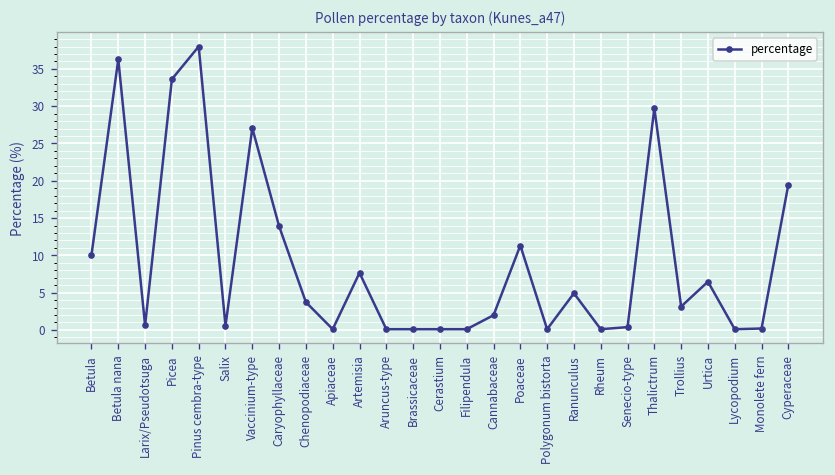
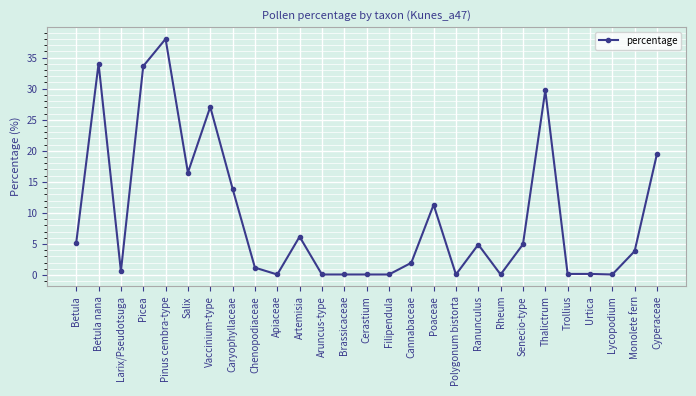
  {
-   "Betula": 10,
-   "Betula nana": 36,
+   "Betula": 5,
+   "Betula nana": 34,
    "Larix/Pseudotsuga": 1,
    "Picea": 34,
    "Pinus cembra-type": 38,
-   "Salix": 1,
+   "Salix": 16,
    "Vaccinium-type": 27,
    "Caryophyllaceae": 14,
-   "Chenopodiaceae": 4,
+   "Chenopodiaceae": 1,
    "Apiaceae": 0,
-   "Artemisia": 8,
+   "Artemisia": 6,
    "Aruncus-type": 0,
    "Brassicaceae": 0,
    "Cerastium": 0,
    "Filipendula": 0,
    "Cannabaceae": 2,
    "Poaceae": 11,
    "Polygonum bistorta": 0,
    "Ranunculus": 5,
    "Rheum": 0,
-   "Senecio-type": 0,
+   "Senecio-type": 5,
    "Thalictrum": 30,
-   "Trollius": 3,
-   "Urtica": 6,
+   "Trollius": 0,
+   "Urtica": 0,
    "Lycopodium": 0,
-   "Monolete fern": 0,
+   "Monolete fern": 4,
    "Cyperaceae": 19
  }
